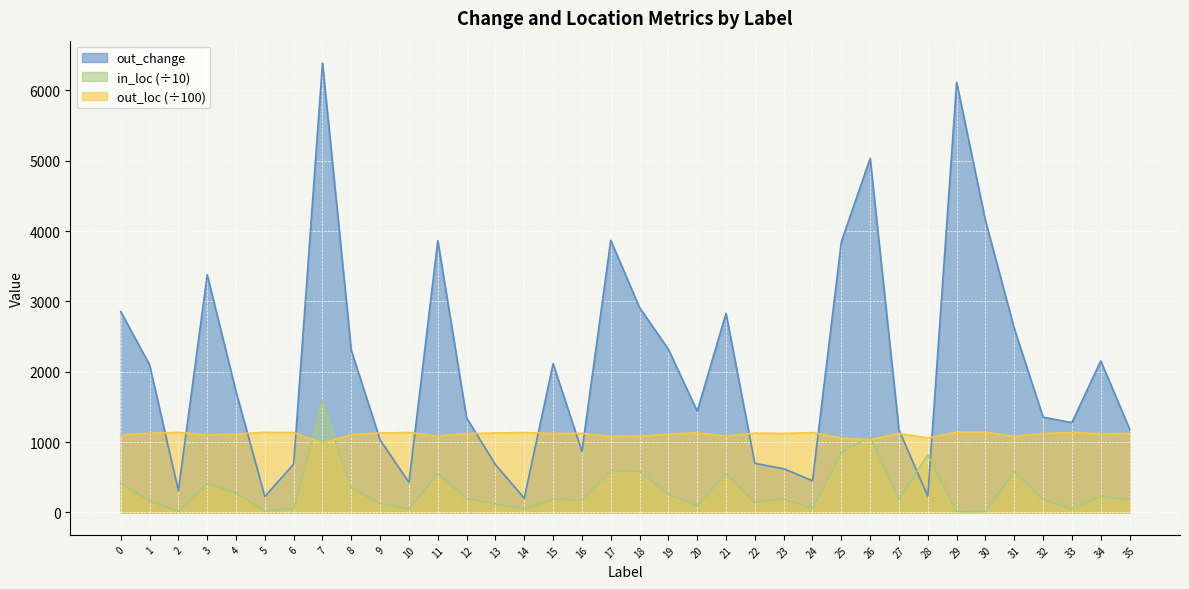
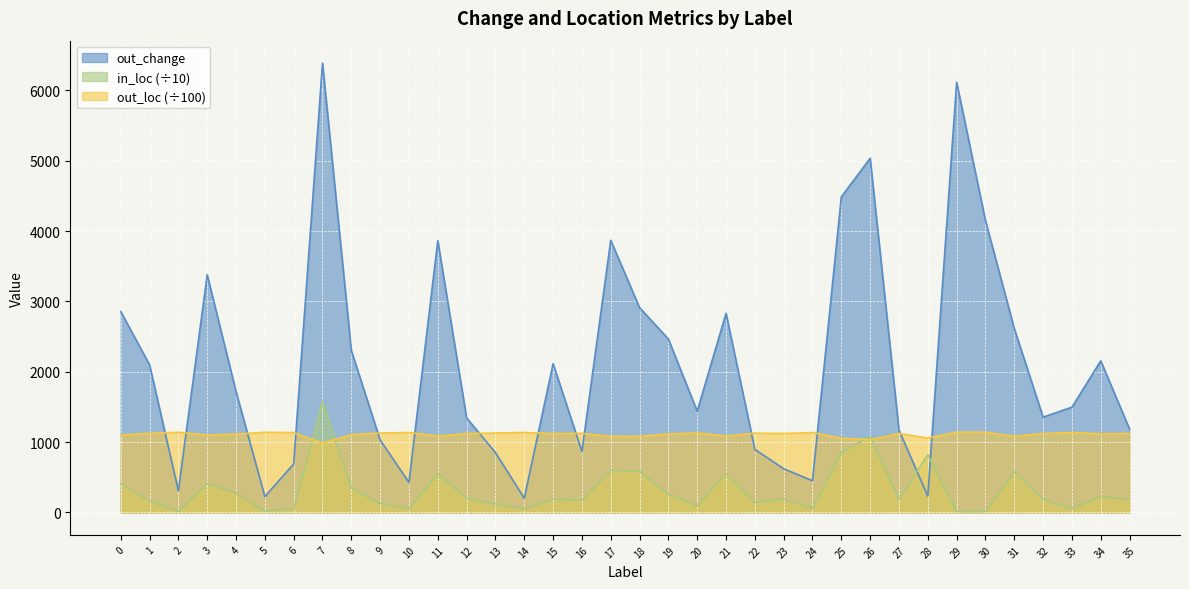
  {
    "out_change": {
      "0": 2900,
      "1": 2100,
      "2": 300,
      "3": 3400,
      "4": 1700,
      "5": 200,
      "6": 700,
      "7": 6400,
      "8": 2300,
      "9": 1000,
      "10": 400,
      "11": 3900,
      "12": 1300,
-     "13": 700,
+     "13": 900,
      "14": 200,
      "15": 2100,
      "16": 900,
      "17": 3900,
      "18": 2900,
-     "19": 2300,
+     "19": 2500,
      "20": 1400,
      "21": 2800,
-     "22": 700,
+     "22": 900,
      "23": 600,
      "24": 500,
-     "25": 3800,
+     "25": 4500,
      "26": 5000,
      "27": 1200,
      "28": 200,
      "29": 6100,
      "30": 4200,
      "31": 2600,
      "32": 1400,
-     "33": 1300,
+     "33": 1500,
      "34": 2200,
      "35": 1200
    },
    "in_loc (÷10)": {
      "0": 400,
      "1": 200,
      "2": 0,
      "3": 400,
      "4": 300,
      "5": 0,
      "6": 100,
      "7": 1600,
      "8": 300,
      "9": 100,
      "10": 0,
      "11": 600,
      "12": 200,
      "13": 100,
      "14": 0,
      "15": 200,
      "16": 200,
      "17": 600,
      "18": 600,
      "19": 300,
      "20": 100,
      "21": 600,
      "22": 100,
      "23": 200,
      "24": 100,
      "25": 900,
      "26": 1100,
      "27": 200,
      "28": 800,
      "29": 0,
      "30": 0,
      "31": 600,
      "32": 200,
      "33": 100,
      "34": 200,
      "35": 200
    },
    "out_loc (÷100)": {
      "0": 1100,
      "1": 1100,
      "2": 1100,
      "3": 1100,
      "4": 1100,
      "5": 1100,
      "6": 1100,
      "7": 1000,
      "8": 1100,
      "9": 1100,
      "10": 1100,
      "11": 1100,
      "12": 1100,
      "13": 1100,
      "14": 1100,
      "15": 1100,
      "16": 1100,
      "17": 1100,
      "18": 1100,
      "19": 1100,
      "20": 1100,
      "21": 1100,
      "22": 1100,
      "23": 1100,
      "24": 1100,
      "25": 1100,
      "26": 1000,
      "27": 1100,
      "28": 1100,
      "29": 1100,
      "30": 1100,
      "31": 1100,
      "32": 1100,
      "33": 1100,
      "34": 1100,
      "35": 1100
    }
  }
